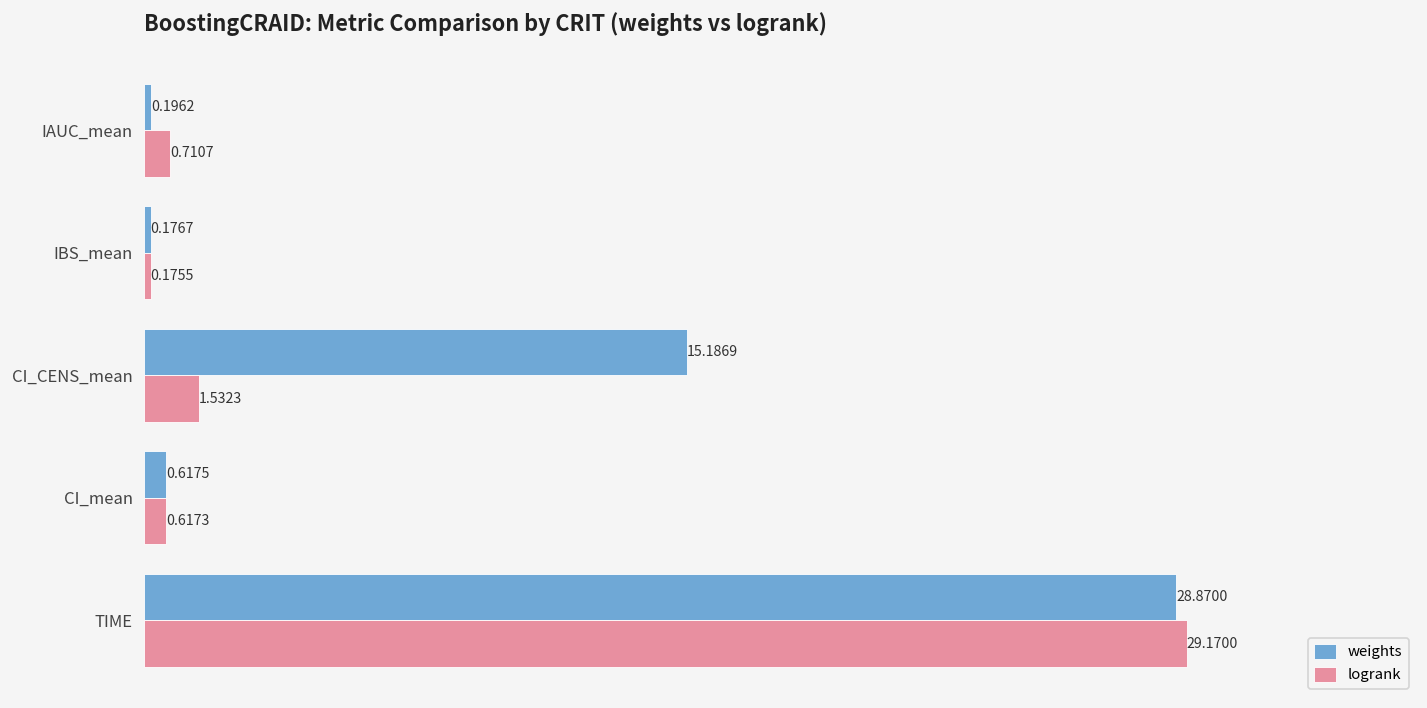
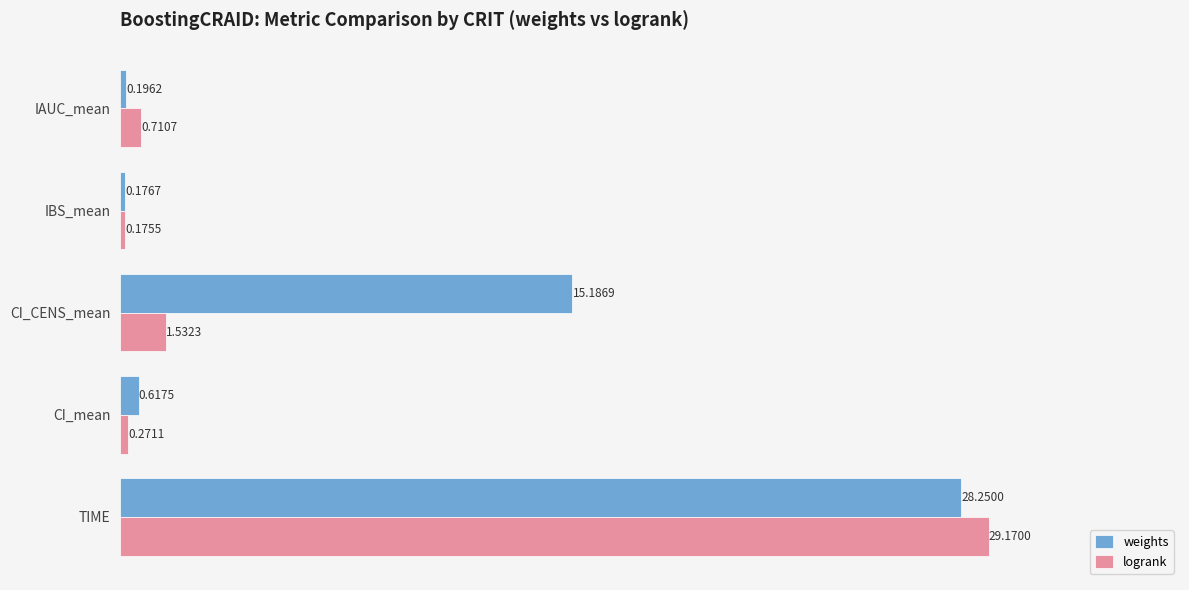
  {
    "weights": {
      "IAUC_mean": 0.1962,
      "IBS_mean": 0.1767,
      "CI_CENS_mean": 15.1869,
      "CI_mean": 0.6175,
-     "TIME": 28.8700
+     "TIME": 28.2500
    },
    "logrank": {
      "IAUC_mean": 0.7107,
      "IBS_mean": 0.1755,
      "CI_CENS_mean": 1.5323,
-     "CI_mean": 0.6173,
+     "CI_mean": 0.2711,
      "TIME": 29.1700
    }
  }
